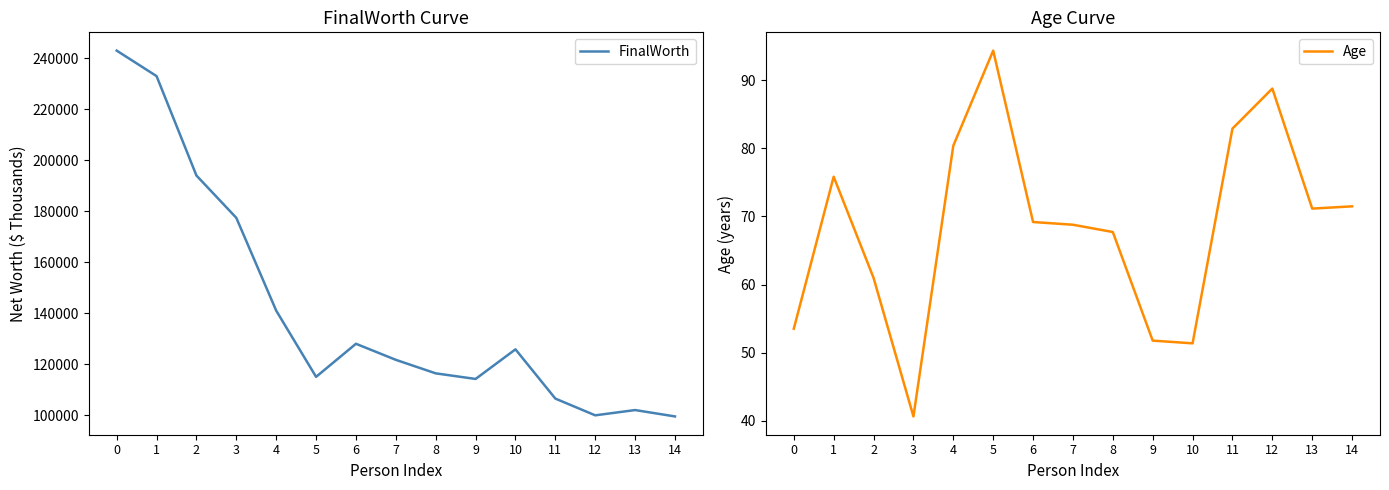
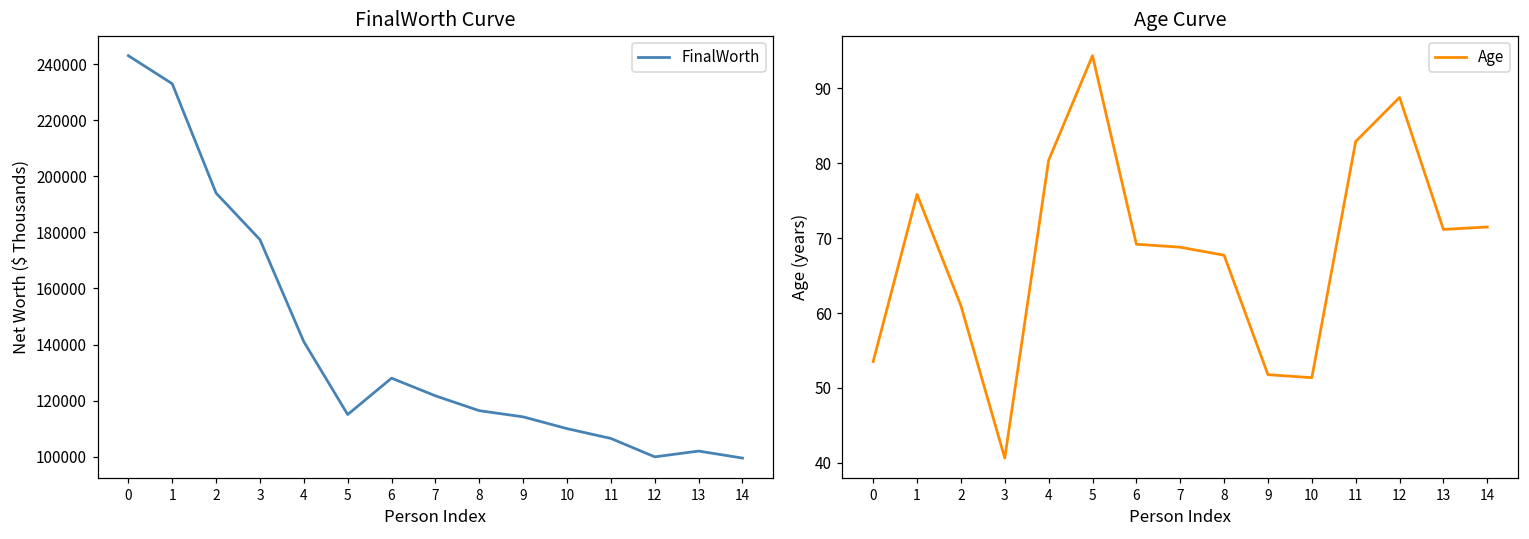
  {
    "FinalWorth Curve": {
      "0": 243000,
      "1": 233000,
      "2": 194000,
      "3": 177000,
      "4": 141000,
      "5": 115000,
      "6": 128000,
      "7": 122000,
      "8": 116000,
      "9": 114000,
-     "10": 126000,
+     "10": 110000,
      "11": 107000,
      "12": 100000,
      "13": 102000,
      "14": 100000
    },
    "Age Curve": {
      "0": 54,
      "1": 76,
      "2": 61,
      "3": 41,
      "4": 80,
      "5": 94,
      "6": 69,
      "7": 69,
      "8": 68,
      "9": 52,
      "10": 51,
      "11": 83,
      "12": 89,
      "13": 71,
      "14": 71
    }
  }
